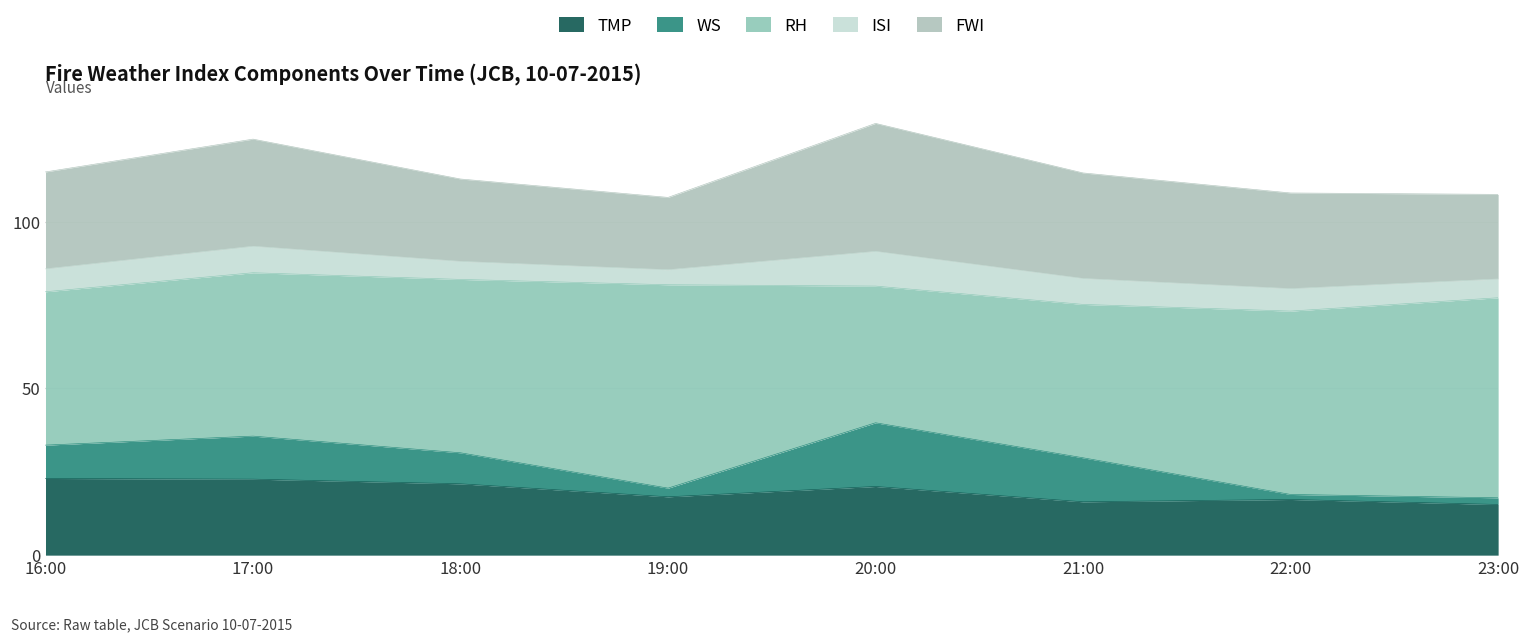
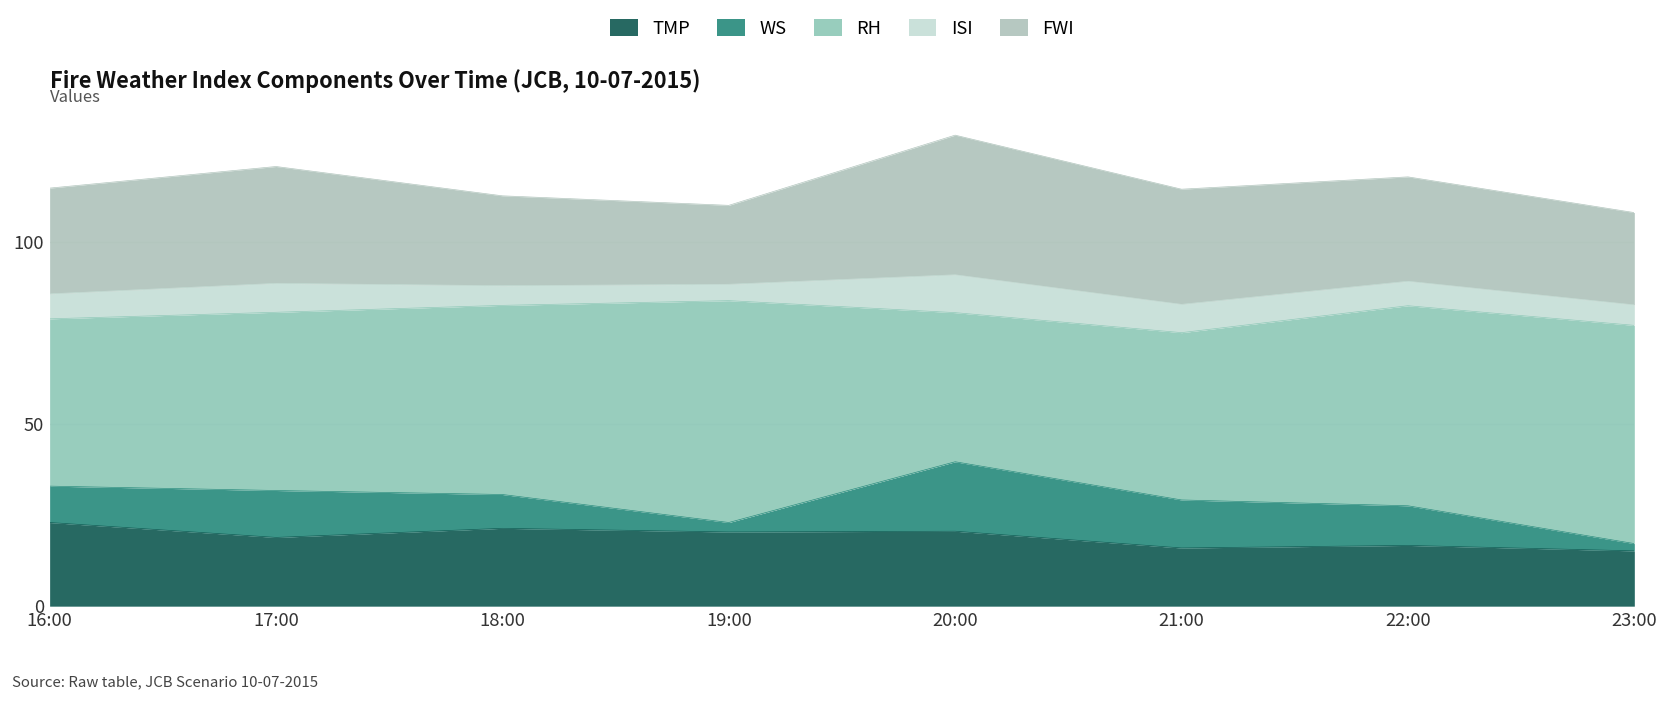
  {
    "TMP": {
      "16:00": 23,
-     "17:00": 23,
+     "17:00": 19,
      "18:00": 21,
-     "19:00": 18,
+     "19:00": 20,
      "20:00": 21,
      "21:00": 16,
      "22:00": 17,
      "23:00": 15
    },
    "WS": {
      "16:00": 10,
      "17:00": 13,
      "18:00": 9,
      "19:00": 3,
      "20:00": 19,
      "21:00": 13,
-     "22:00": 2,
+     "22:00": 11,
      "23:00": 2
    }
  }
